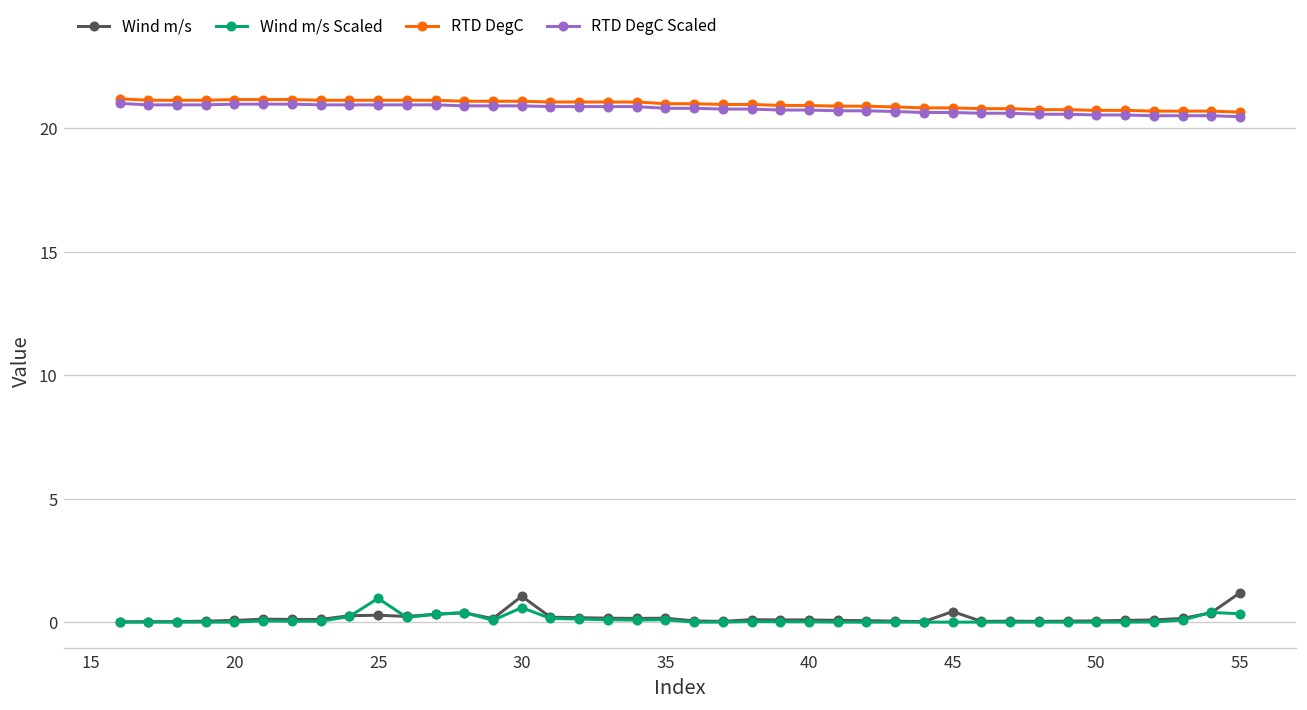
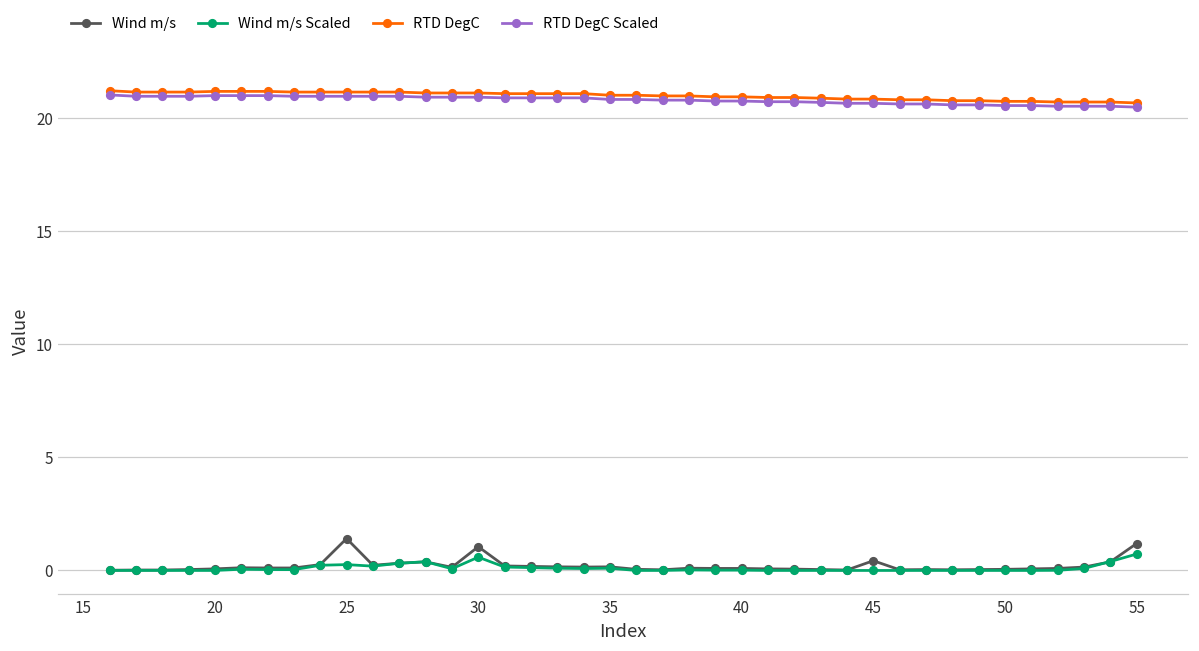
  {
    "Wind m/s": {
-     "25": 0.3,
+     "25": 1.4,
      "30": 1.1,
      "45": 0.4,
      "55": 1.2
    },
    "Wind m/s Scaled": {
-     "25": 1.0,
+     "25": 0.3,
      "30": 0.6,
      "45": 0.0,
-     "55": 0.3
+     "55": 0.7
    },
    "RTD DegC": {
      "20": 21.2,
      "25": 21.1,
      "30": 21.1,
      "35": 21.0,
      "40": 20.9,
      "45": 20.8,
      "50": 20.7,
      "55": 20.7
    },
    "RTD DegC Scaled": {
      "20": 21.0,
      "25": 21.0,
      "30": 20.9,
      "35": 20.8,
      "40": 20.7,
      "45": 20.6,
      "50": 20.5,
      "55": 20.5
    }
  }
